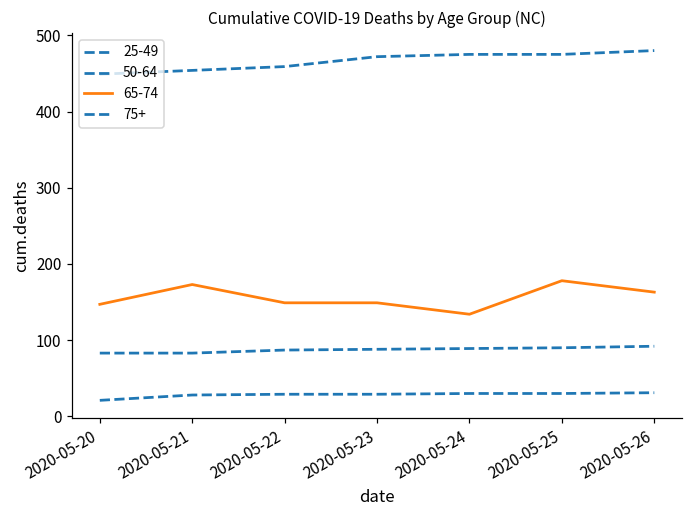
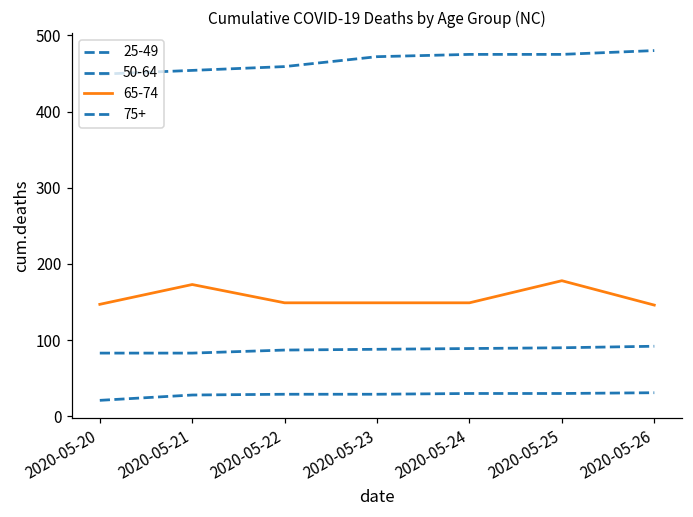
  {
    "65-74": {
      "2020-05-20": 150,
      "2020-05-21": 170,
      "2020-05-22": 150,
      "2020-05-23": 150,
-     "2020-05-24": 130,
+     "2020-05-24": 150,
      "2020-05-25": 180,
-     "2020-05-26": 160
+     "2020-05-26": 150
    }
  }
